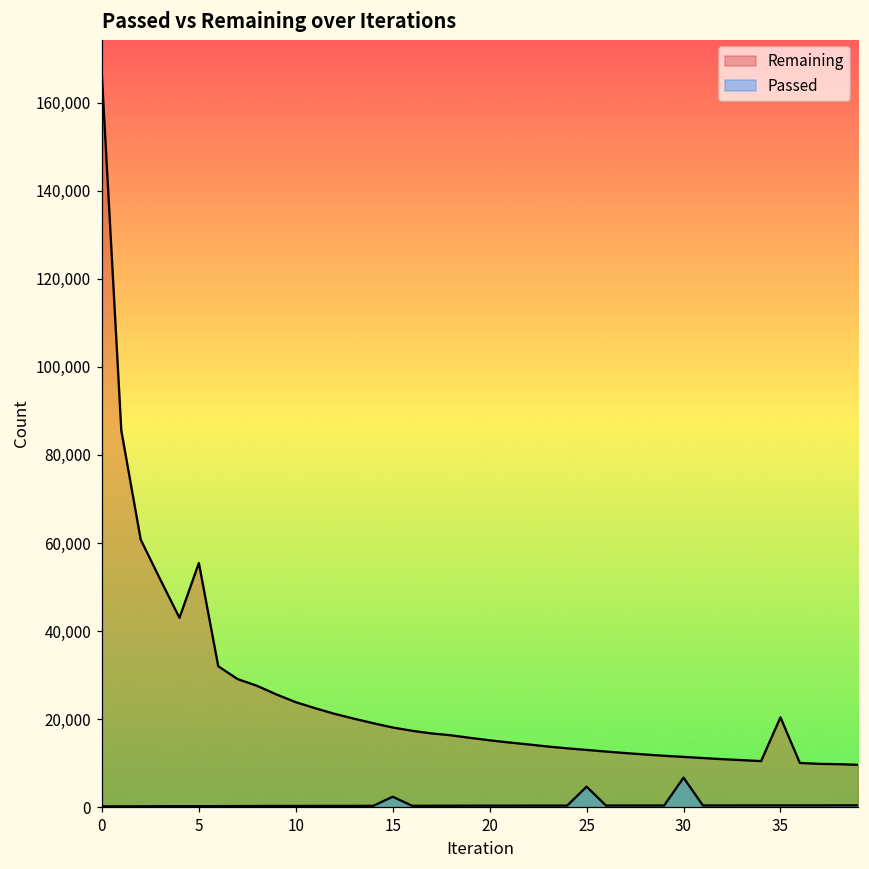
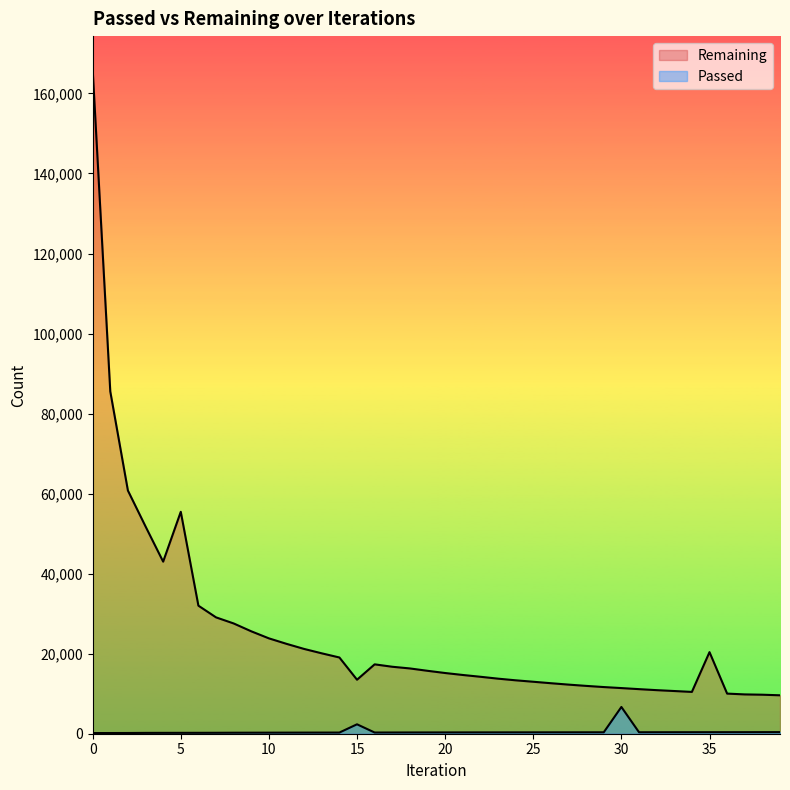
  {
    "Remaining": {
      "0": "166,000",
      "5": "55,000",
      "10": "24,000",
-     "15": "18,000",
+     "15": "13,000",
      "20": "15,000",
      "25": "13,000",
      "30": "11,000",
      "35": "20,000"
    },
    "Passed": {
      "0": "0",
      "5": "0",
      "10": "0",
      "15": "2,000",
      "20": "0",
-     "25": "5,000",
+     "25": "0",
      "30": "7,000",
      "35": "0"
    }
  }
